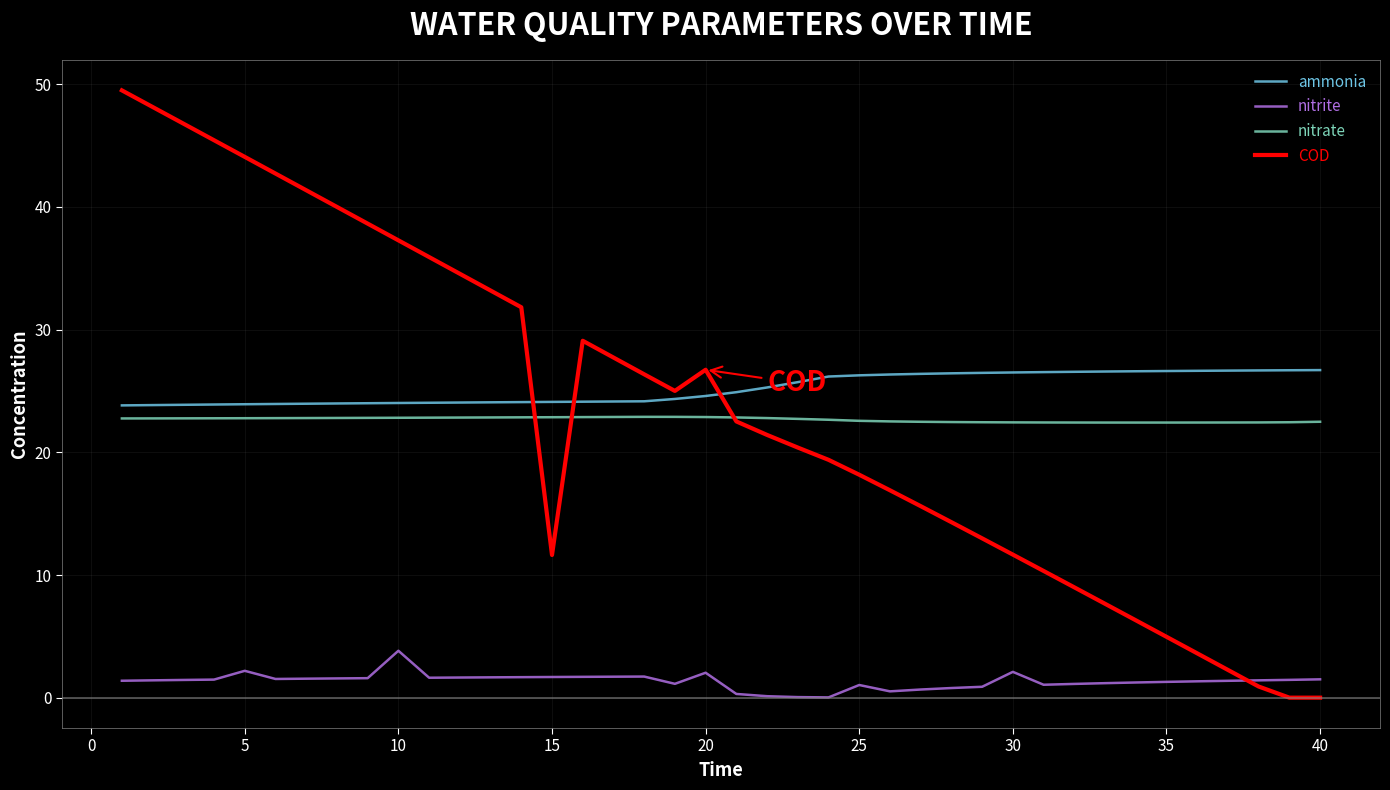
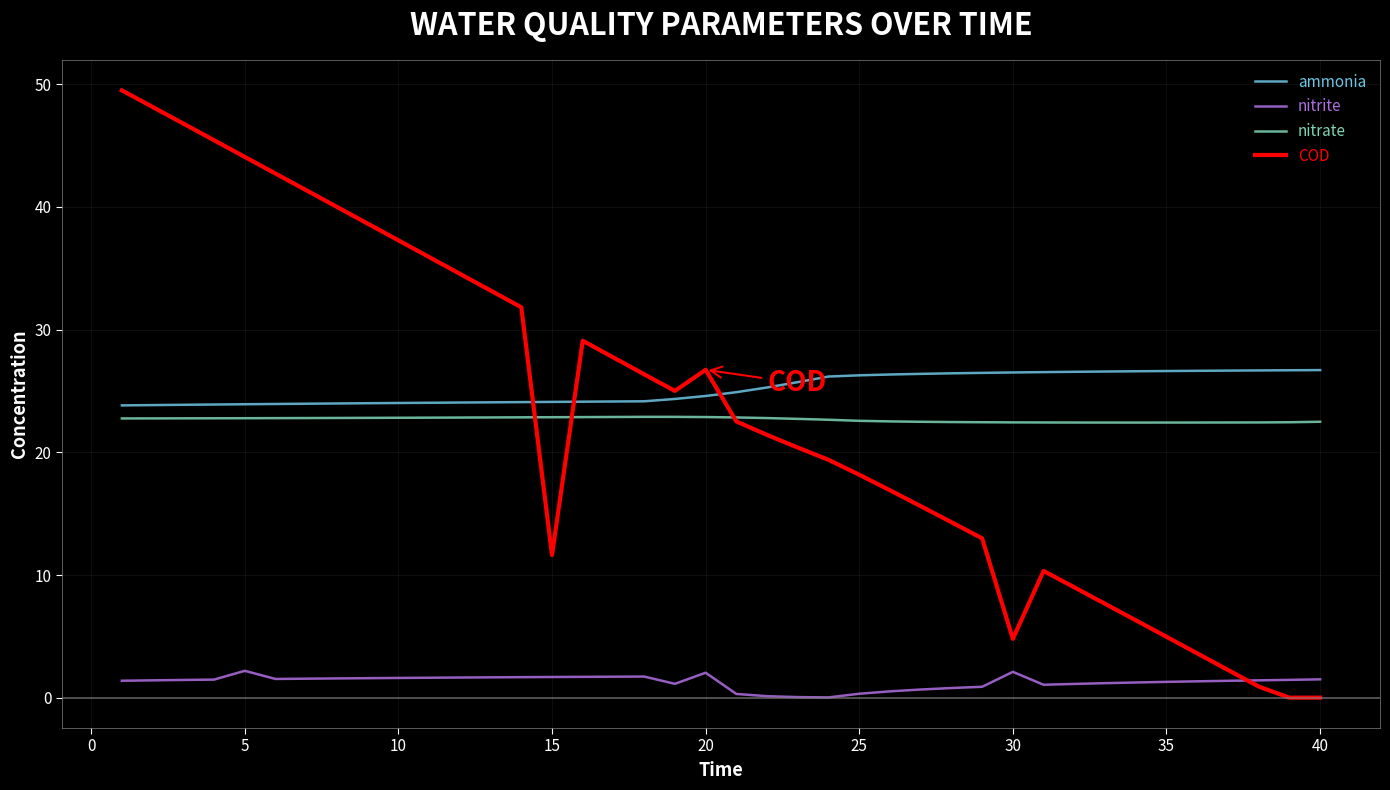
  {
    "nitrite": {
      "5": 2.2,
-     "10": 3.8,
+     "10": 1.6,
      "15": 1.7,
      "20": 2.0,
-     "25": 1.0,
+     "25": 0.3,
      "30": 2.1,
      "35": 1.3,
      "40": 1.5
    },
    "COD": {
      "5": 44.1,
      "10": 37.3,
      "15": 11.6,
      "20": 26.7,
      "25": 18.2,
-     "30": 11.7,
+     "30": 4.8,
      "35": 5.0,
      "40": 0.0
    }
  }
